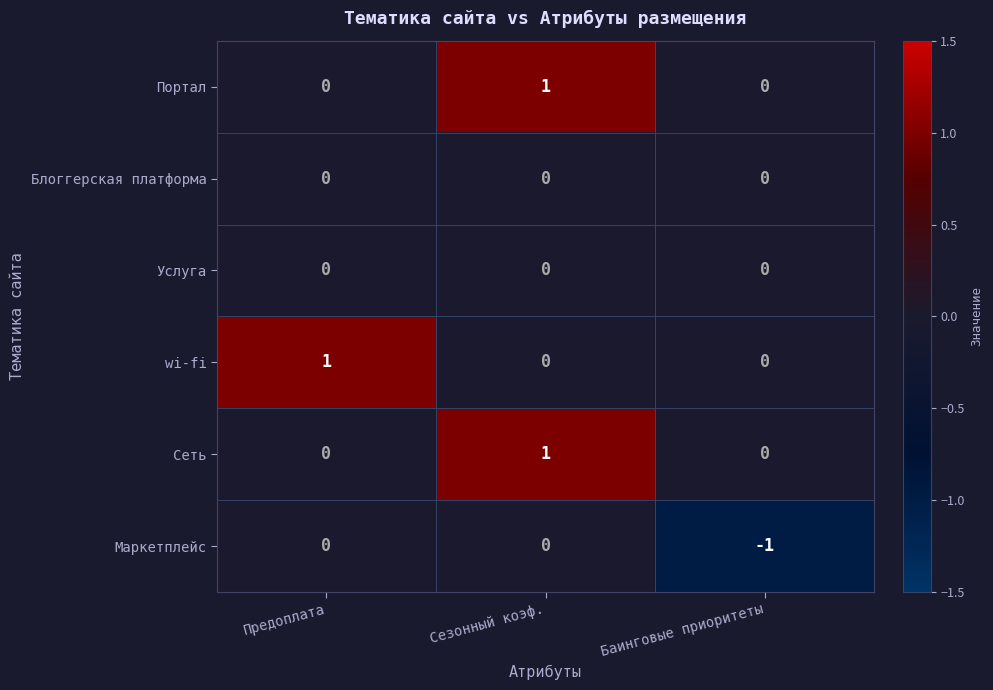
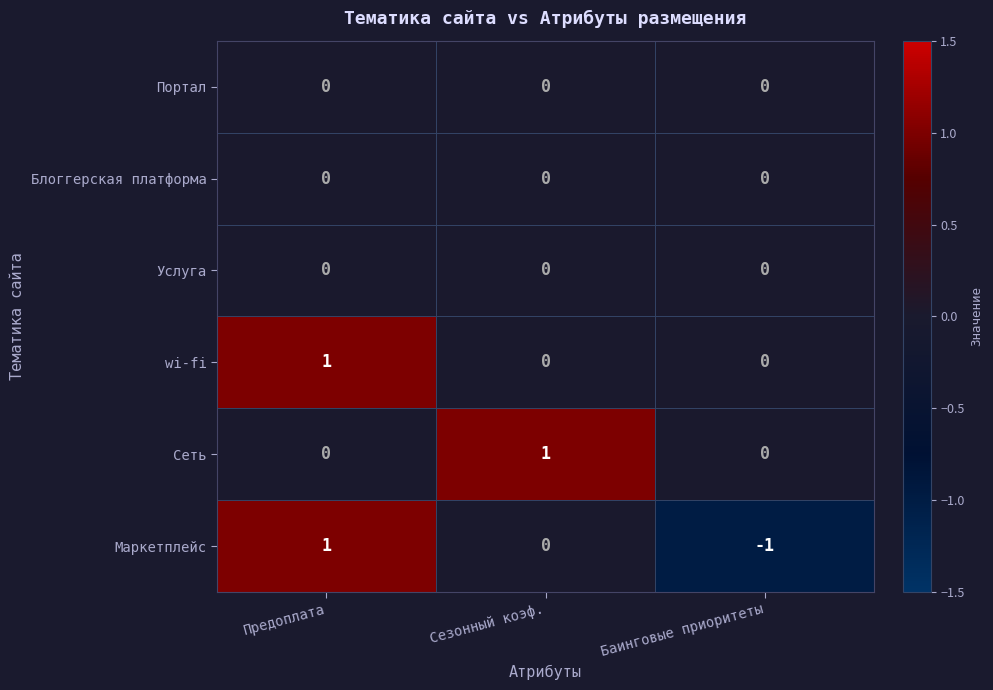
  {
    "Портал": {
      "Предоплата": 0,
-     "Сезонный коэф.": 1,
+     "Сезонный коэф.": 0,
      "Баинговые приоритеты": 0
    },
    "Блоггерская платформа": {
      "Предоплата": 0,
      "Сезонный коэф.": 0,
      "Баинговые приоритеты": 0
    },
    "Услуга": {
      "Предоплата": 0,
      "Сезонный коэф.": 0,
      "Баинговые приоритеты": 0
    },
    "wi-fi": {
      "Предоплата": 1,
      "Сезонный коэф.": 0,
      "Баинговые приоритеты": 0
    },
    "Сеть": {
      "Предоплата": 0,
      "Сезонный коэф.": 1,
      "Баинговые приоритеты": 0
    },
    "Маркетплейс": {
-     "Предоплата": 0,
+     "Предоплата": 1,
      "Сезонный коэф.": 0,
      "Баинговые приоритеты": -1
    }
  }
